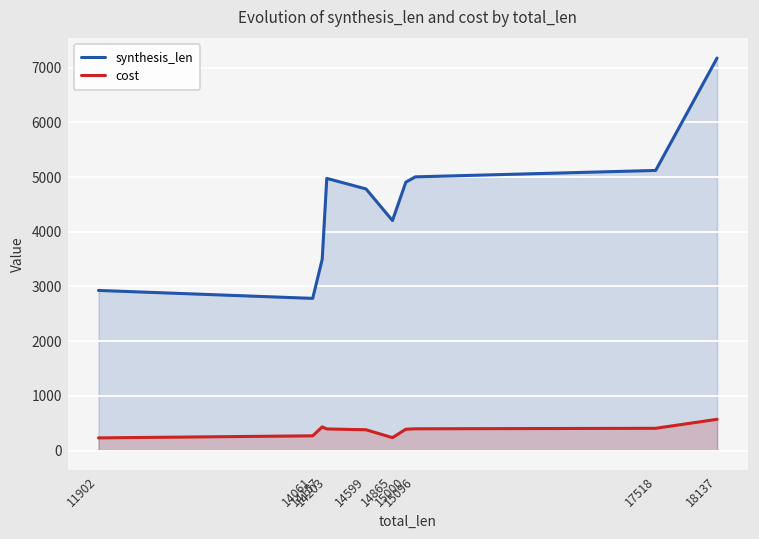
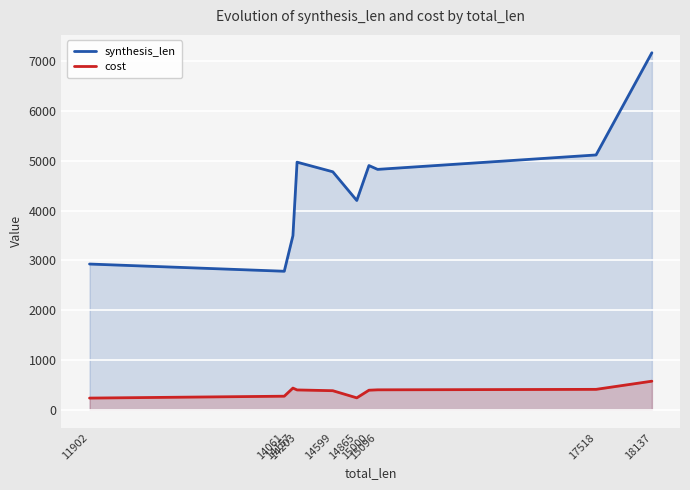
  {
    "synthesis_len": {
      "11902": 2900,
      "14061": 2800,
      "14157": 3500,
      "14203": 5000,
      "14599": 4800,
      "14865": 4200,
      "15000": 4900,
-     "15096": 5000,
+     "15096": 4800,
      "17518": 5100,
      "18137": 7200
    },
    "cost": {
      "11902": 200,
      "14061": 300,
      "14157": 400,
      "14203": 400,
      "14599": 400,
      "14865": 200,
      "15000": 400,
      "15096": 400,
      "17518": 400,
      "18137": 600
    }
  }
